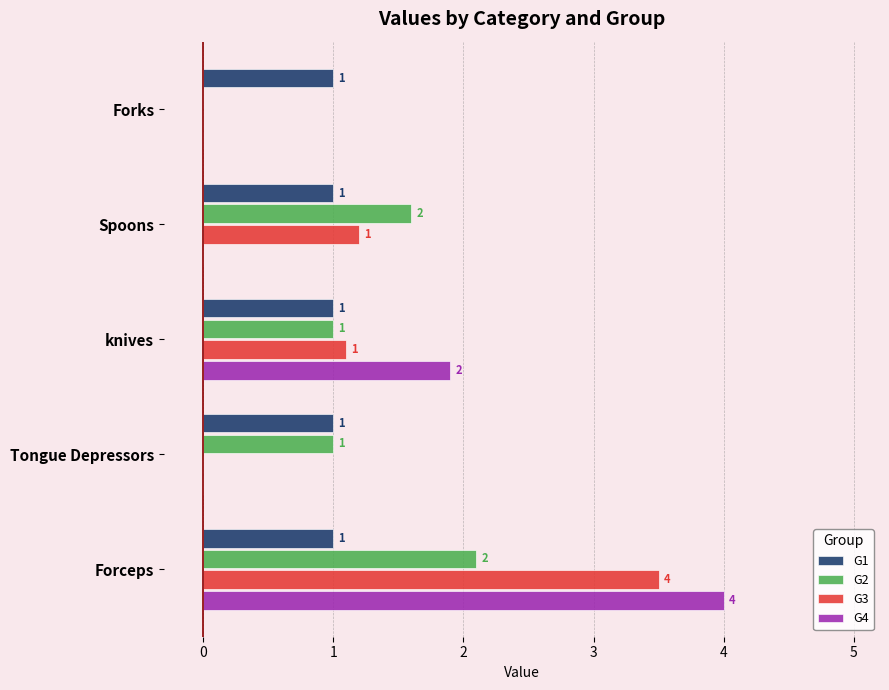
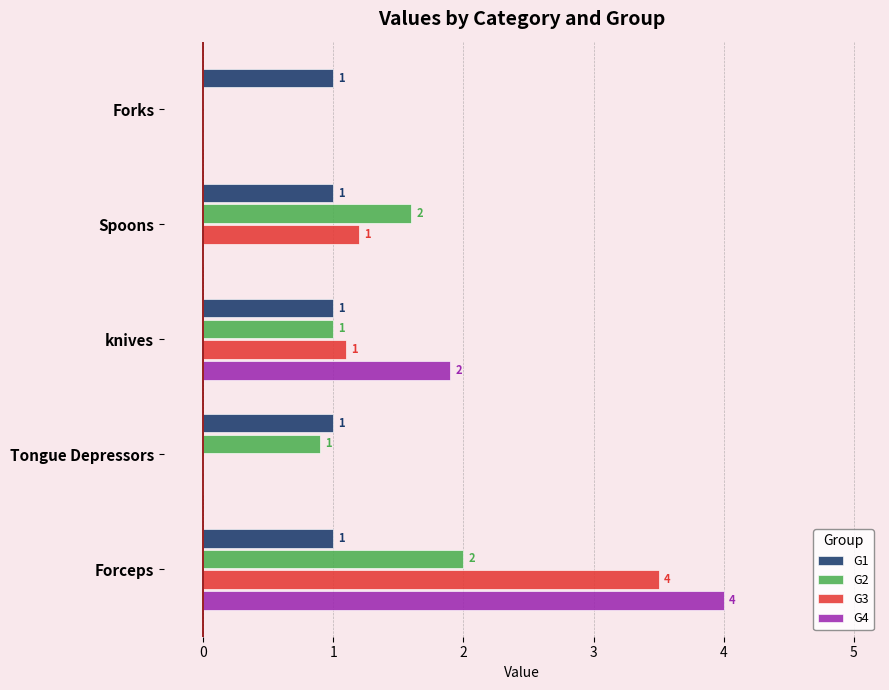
  {
    "G1": {
      "Forks": 1,
      "Spoons": 1,
      "knives": 1,
      "Tongue Depressors": 1,
      "Forceps": 1
    },
    "G2": {
      "Forks": 0.0,
-     "Tongue Depressors": 1.0,
-     "Forceps": 2.1
+     "Tongue Depressors": 0.9,
+     "Forceps": 2.0
    },
    "G3": {
      "Spoons": 1,
      "knives": 1,
      "Forceps": 4
    },
    "G4": {
      "knives": 2,
      "Forceps": 4
    }
  }
